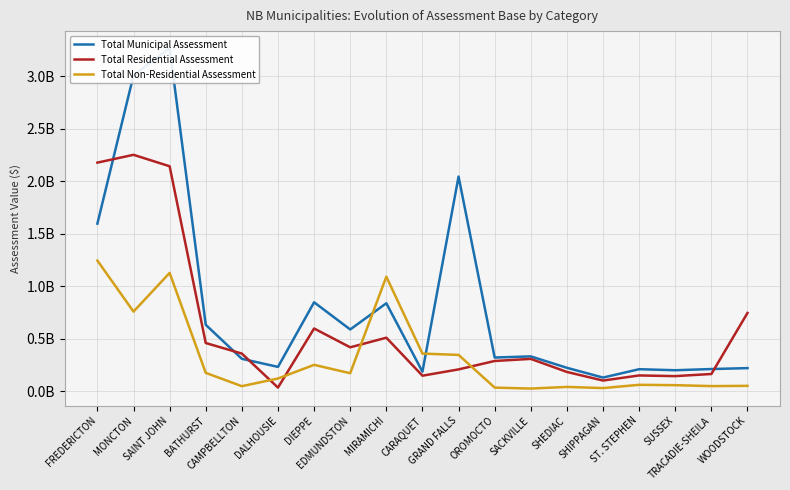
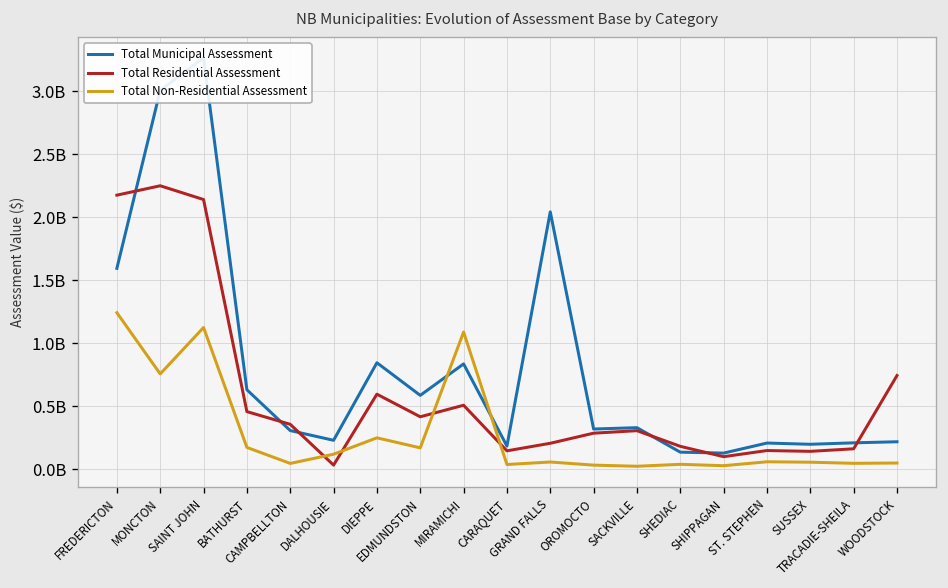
  {
    "Total Municipal Assessment": {
      "FREDERICTON": 1600000000,
      "BATHURST": 630000000,
      "CAMPBELLTON": 310000000,
      "DALHOUSIE": 230000000,
      "DIEPPE": 850000000,
      "EDMUNDSTON": 590000000,
      "MIRAMICHI": 840000000,
      "CARAQUET": 180000000,
      "GRAND FALLS": 2040000000,
      "OROMOCTO": 320000000,
-     "SHEDIAC": 220000000,
+     "SHEDIAC": 140000000,
      "SHIPPAGAN": 130000000,
      "ST. STEPHEN": 210000000,
      "SUSSEX": 200000000,
      "TRACADIE-SHEILA": 210000000,
      "WOODSTOCK": 220000000
    },
    "Total Residential Assessment": {
      "FREDERICTON": 2180000000,
      "MONCTON": 2250000000,
      "SAINT JOHN": 2140000000,
      "BATHURST": 460000000,
      "CAMPBELLTON": 360000000,
      "DALHOUSIE": 30000000,
      "DIEPPE": 600000000,
      "EDMUNDSTON": 420000000,
      "MIRAMICHI": 510000000,
      "CARAQUET": 150000000,
      "GRAND FALLS": 210000000,
      "OROMOCTO": 290000000,
      "SHEDIAC": 180000000,
      "SHIPPAGAN": 100000000,
      "ST. STEPHEN": 150000000,
      "SUSSEX": 140000000,
      "TRACADIE-SHEILA": 160000000,
      "WOODSTOCK": 740000000
    },
    "Total Non-Residential Assessment": {
      "FREDERICTON": 1240000000,
      "MONCTON": 760000000,
      "SAINT JOHN": 1130000000,
      "BATHURST": 170000000,
      "CAMPBELLTON": 50000000,
      "DALHOUSIE": 120000000,
      "DIEPPE": 250000000,
      "EDMUNDSTON": 170000000,
      "MIRAMICHI": 1090000000,
-     "CARAQUET": 360000000,
-     "GRAND FALLS": 340000000,
+     "CARAQUET": 40000000,
+     "GRAND FALLS": 60000000,
      "OROMOCTO": 30000000,
      "SACKVILLE": 20000000,
      "SHEDIAC": 40000000,
      "SHIPPAGAN": 30000000,
      "ST. STEPHEN": 60000000,
      "SUSSEX": 60000000,
      "TRACADIE-SHEILA": 50000000,
      "WOODSTOCK": 50000000
    }
  }
